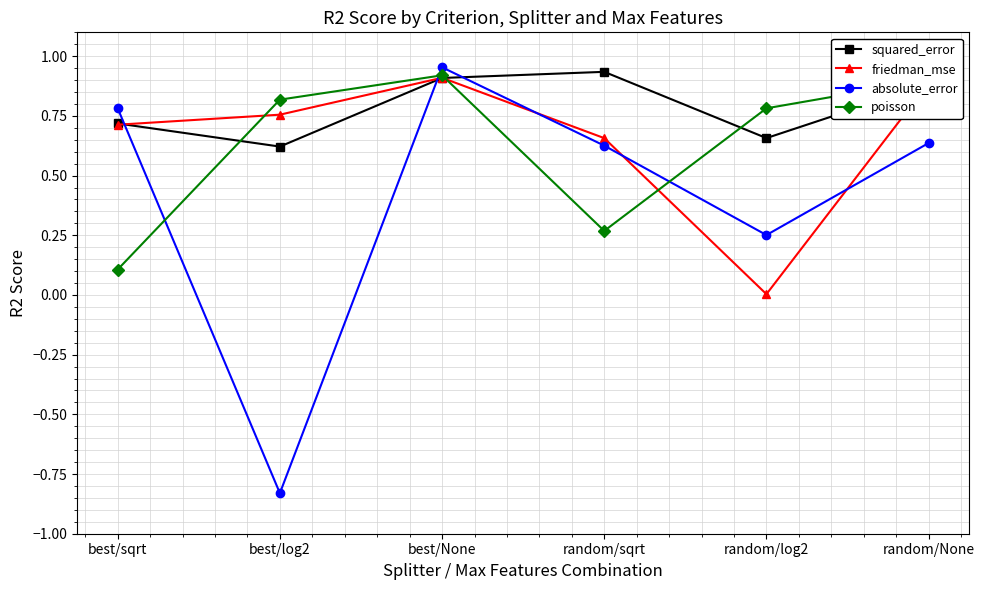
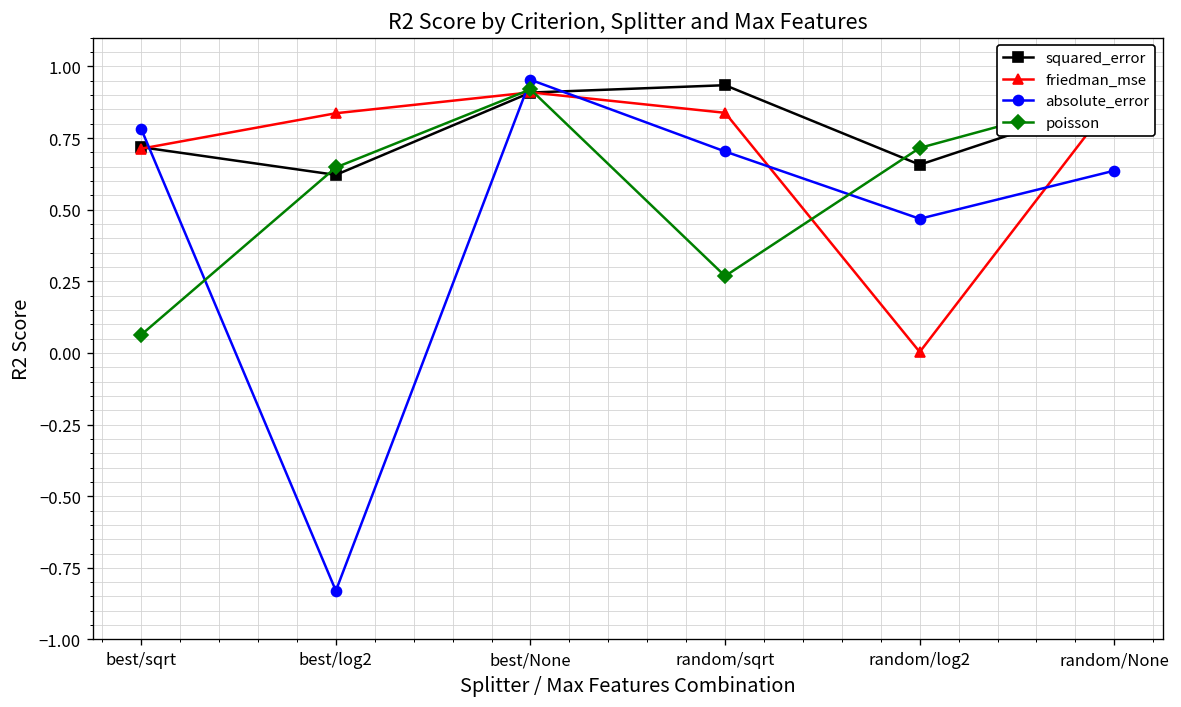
  {
    "squared_error": {
      "best/log2": 0.62,
      "random/sqrt": 0.93,
      "random/log2": 0.66
    },
    "friedman_mse": {
-     "best/log2": 0.76,
-     "random/sqrt": 0.66,
+     "best/log2": 0.84,
+     "random/sqrt": 0.84,
      "random/log2": 0.00
    },
    "absolute_error": {
      "best/sqrt": 0.78,
      "best/log2": -0.83,
      "best/None": 0.95,
-     "random/sqrt": 0.63,
-     "random/log2": 0.25,
+     "random/sqrt": 0.70,
+     "random/log2": 0.47,
      "random/None": 0.64
    },
    "poisson": {
-     "best/sqrt": 0.11,
-     "best/log2": 0.82,
+     "best/sqrt": 0.06,
+     "best/log2": 0.65,
      "random/sqrt": 0.27,
-     "random/log2": 0.78
+     "random/log2": 0.72
    }
  }
